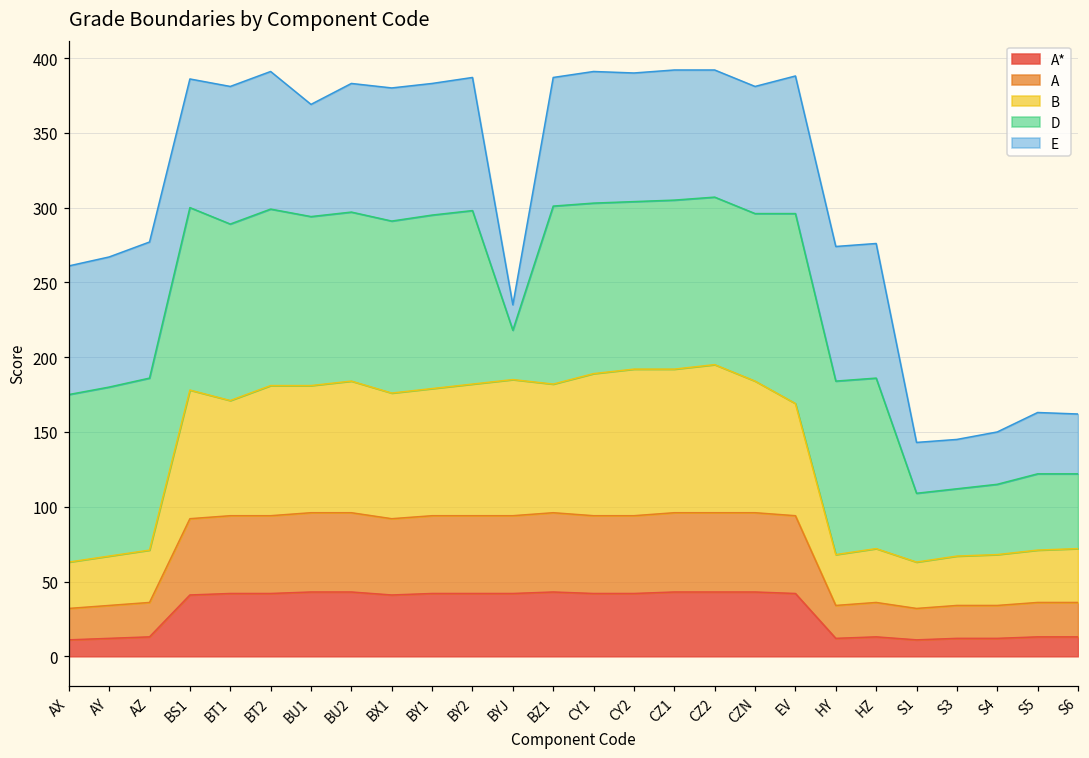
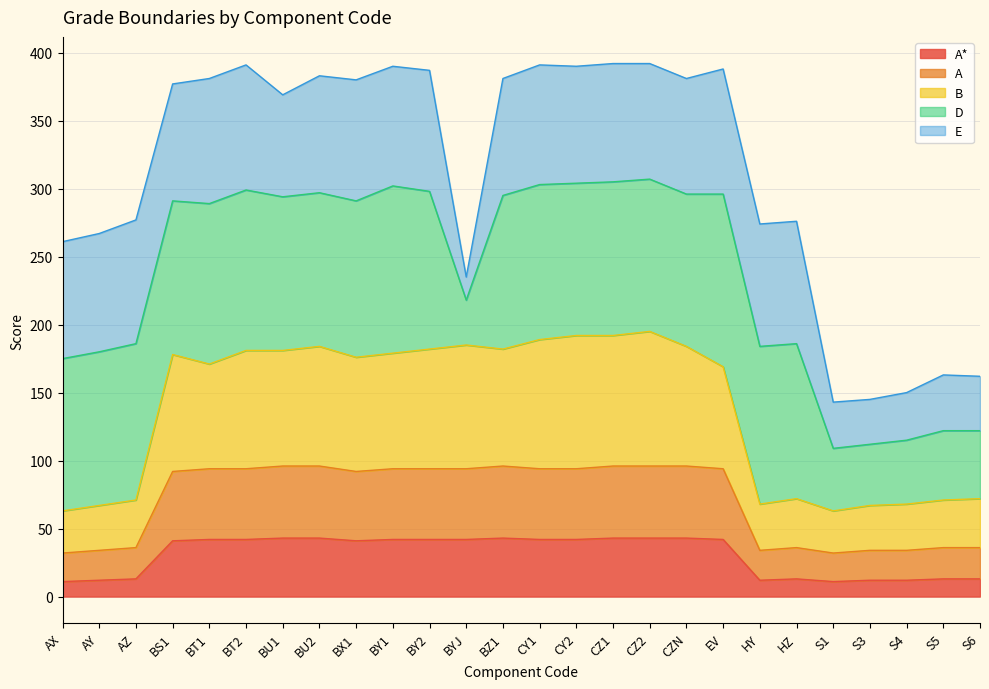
  {
    "B": {
      "AX": 31,
      "AY": 33,
      "AZ": 35,
      "BS1": 86,
      "BT1": 77,
      "BT2": 87,
      "BU1": 85,
      "BU2": 88,
      "BX1": 84,
      "BY1": 85,
      "BY2": 88,
      "BYJ": 91,
      "BZ1": 86,
      "CY1": 95,
      "CY2": 98,
      "CZ1": 96,
      "CZ2": 99,
      "CZN": 88,
      "EV": 75,
      "HY": 34,
      "HZ": 36,
      "S1": 31,
      "S3": 33,
      "S4": 34,
      "S5": 35,
      "S6": 36
    },
    "D": {
      "AX": 112,
      "AY": 113,
      "AZ": 115,
-     "BS1": 122,
+     "BS1": 113,
      "BT1": 118,
      "BT2": 118,
      "BU1": 113,
      "BU2": 113,
      "BX1": 115,
-     "BY1": 116,
+     "BY1": 123,
      "BY2": 116,
      "BYJ": 33,
-     "BZ1": 119,
+     "BZ1": 113,
      "CY1": 114,
      "CY2": 112,
      "CZ1": 113,
      "CZ2": 112,
      "CZN": 112,
      "EV": 127,
      "HY": 116,
      "HZ": 114,
      "S1": 46,
      "S3": 45,
      "S4": 47,
      "S5": 51,
      "S6": 50
    },
    "E": {
      "AX": 86,
      "AY": 87,
      "AZ": 91,
      "BS1": 86,
      "BT1": 92,
      "BT2": 92,
      "BU1": 75,
      "BU2": 86,
      "BX1": 89,
      "BY1": 88,
      "BY2": 89,
      "BYJ": 17,
      "BZ1": 86,
      "CY1": 88,
      "CY2": 86,
      "CZ1": 87,
      "CZ2": 85,
      "CZN": 85,
      "EV": 92,
      "HY": 90,
      "HZ": 90,
      "S1": 34,
      "S3": 33,
      "S4": 35,
      "S5": 41,
      "S6": 40
    }
  }
